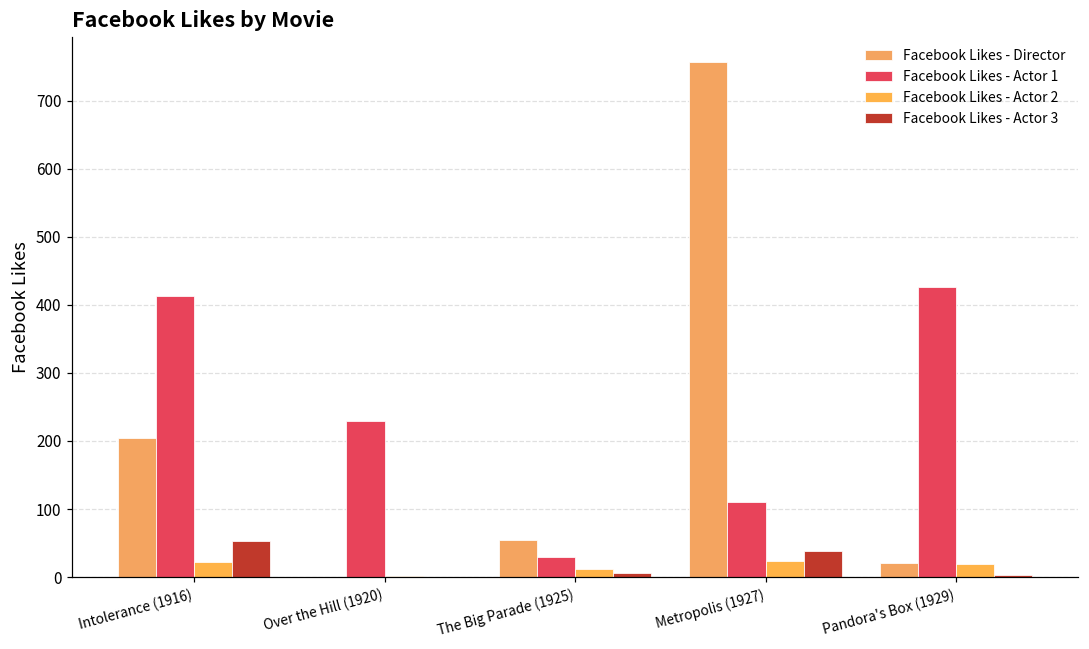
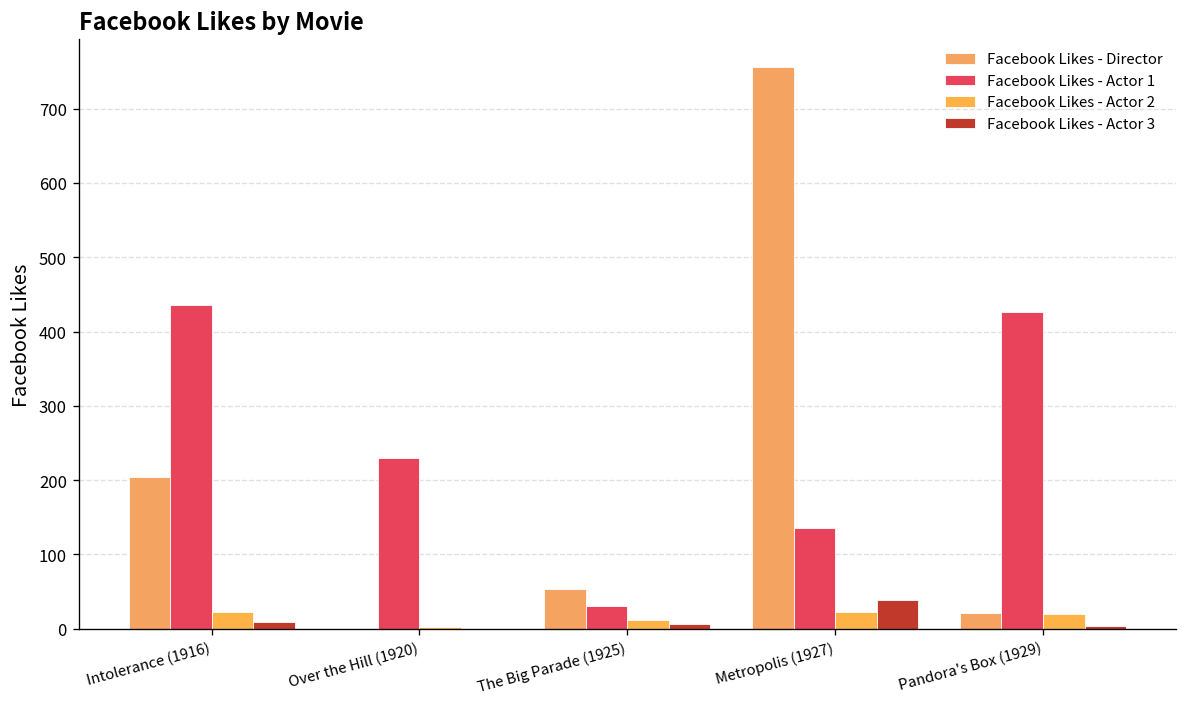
  {
    "Facebook Likes - Actor 1": {
-     "Intolerance (1916)": 410,
+     "Intolerance (1916)": 440,
      "Over the Hill (1920)": 230,
      "The Big Parade (1925)": 30,
-     "Metropolis (1927)": 110,
+     "Metropolis (1927)": 140,
      "Pandora's Box (1929)": 430
    },
    "Facebook Likes - Actor 3": {
-     "Intolerance (1916)": 50,
+     "Intolerance (1916)": 10,
      "Over the Hill (1920)": 0,
      "The Big Parade (1925)": 10,
      "Metropolis (1927)": 40
    }
  }
